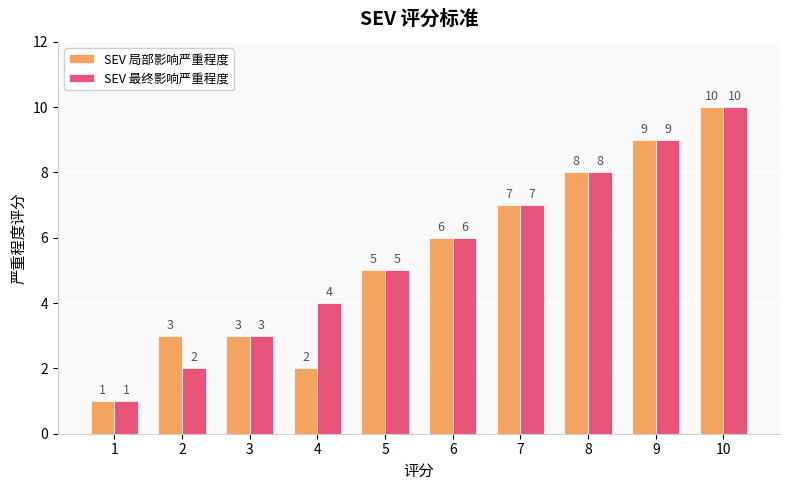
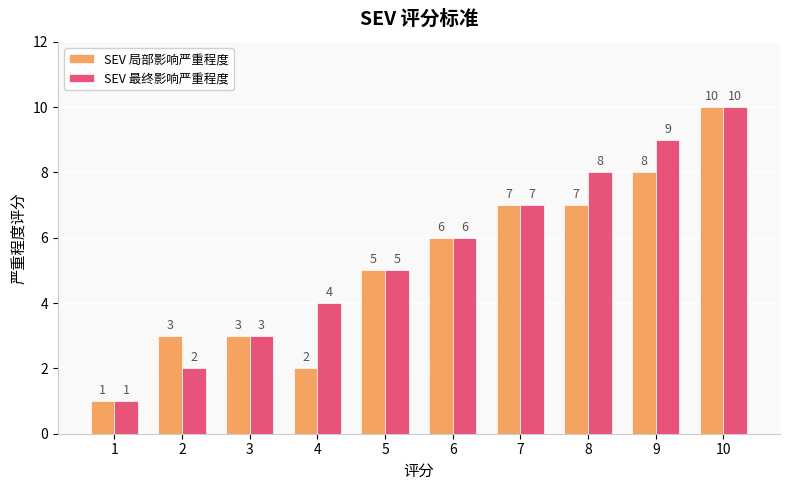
  {
    "SEV 局部影响严重程度": {
      "1": 1,
      "2": 3,
      "3": 3,
      "4": 2,
      "5": 5,
      "6": 6,
      "7": 7,
-     "8": 8,
-     "9": 9,
+     "8": 7,
+     "9": 8,
      "10": 10
    },
    "SEV 最终影响严重程度": {
      "1": 1,
      "2": 2,
      "3": 3,
      "4": 4,
      "5": 5,
      "6": 6,
      "7": 7,
      "8": 8,
      "9": 9,
      "10": 10
    }
  }
